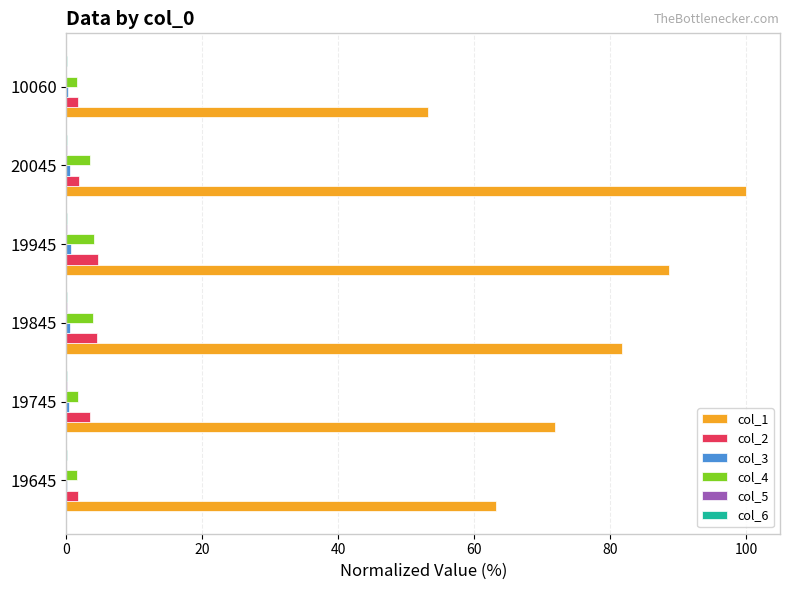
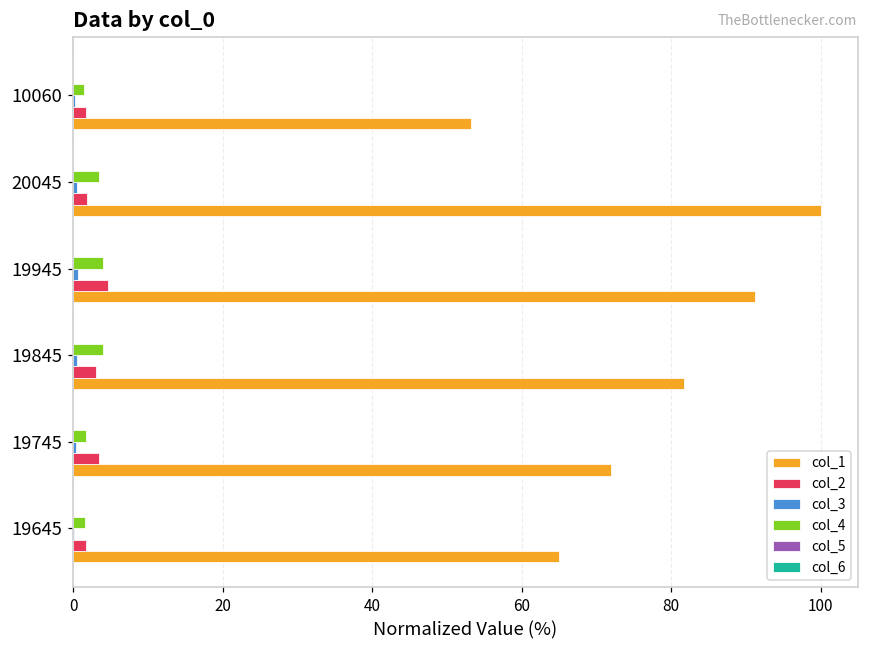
  {
    "col_1": {
      "10060": 53,
      "20045": 100,
-     "19945": 89,
+     "19945": 91,
      "19845": 82,
      "19745": 72,
-     "19645": 63
+     "19645": 65
    },
    "col_2": {
      "10060": 2,
      "20045": 2,
      "19945": 5,
-     "19845": 4,
+     "19845": 3,
      "19745": 3,
      "19645": 2
    },
    "col_3": {
      "20045": 0,
      "19945": 1,
      "19845": 0
    },
    "col_4": {
      "10060": 1,
      "20045": 3,
      "19945": 4,
      "19845": 4,
      "19745": 2,
      "19645": 2
    }
  }
